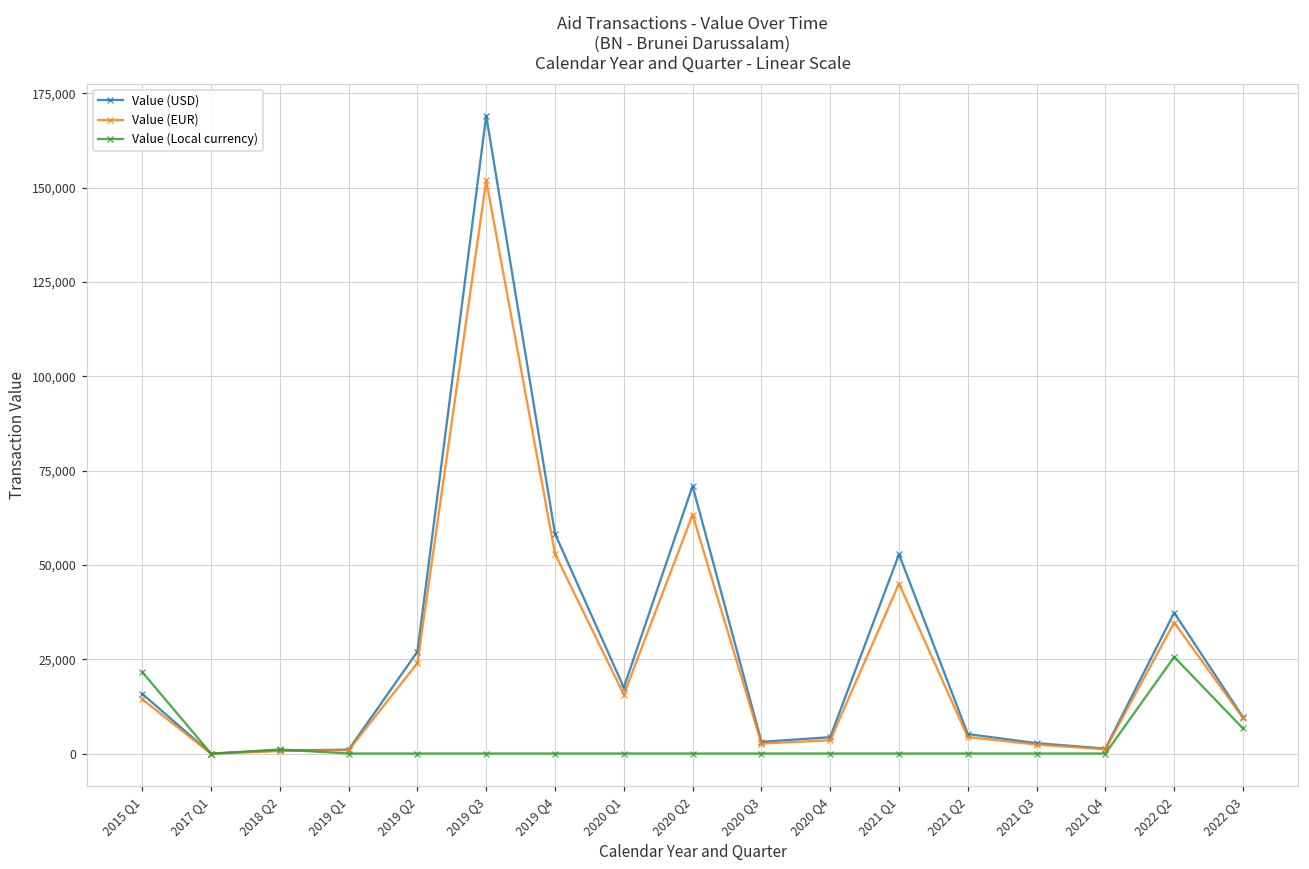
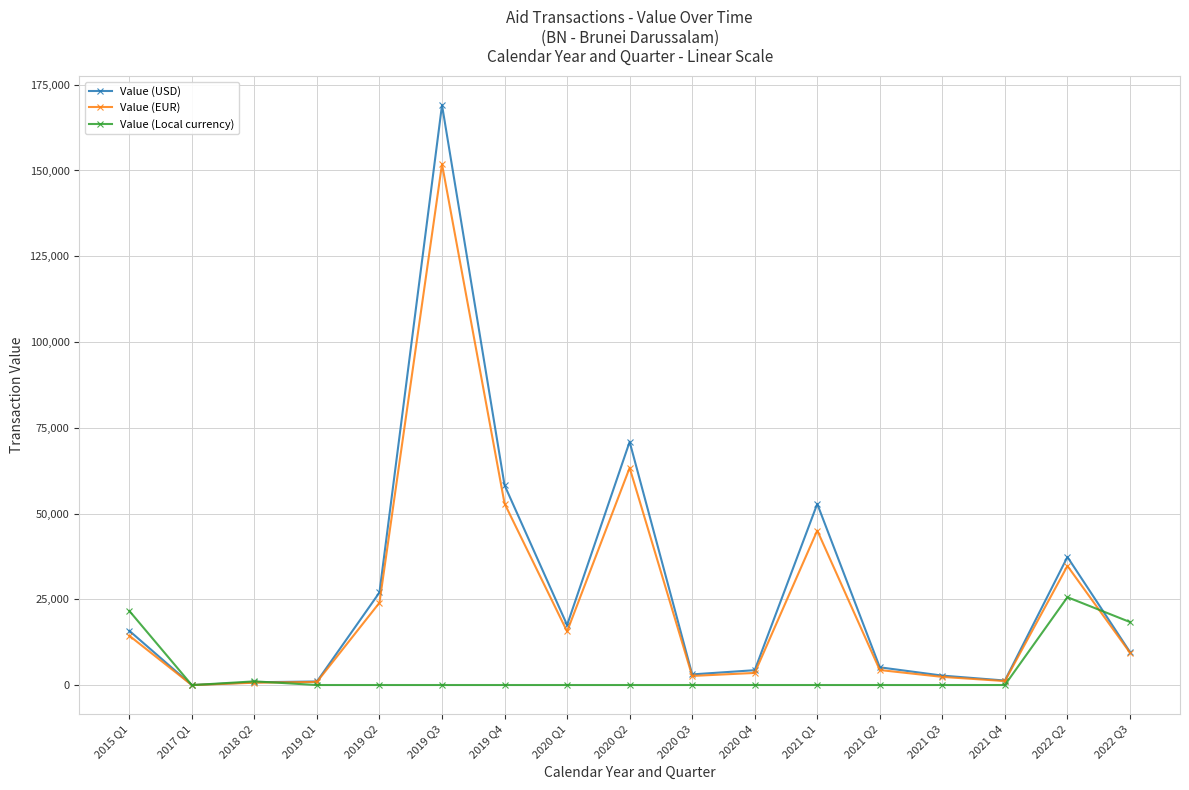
  {
    "Value (USD)": {
      "2015 Q1": "16,000",
      "2019 Q2": "27,000",
      "2019 Q3": "169,000",
      "2019 Q4": "58,000",
      "2020 Q1": "17,000",
      "2020 Q2": "71,000",
      "2020 Q4": "4,000",
      "2021 Q1": "53,000",
      "2021 Q2": "5,000",
      "2022 Q2": "37,000"
    },
    "Value (EUR)": {
      "2015 Q1": "14,000",
      "2019 Q2": "24,000",
      "2019 Q3": "152,000",
      "2019 Q4": "53,000",
      "2020 Q1": "16,000",
      "2020 Q2": "63,000",
      "2020 Q4": "4,000",
      "2021 Q1": "45,000",
      "2021 Q2": "4,000",
      "2022 Q2": "35,000"
    },
    "Value (Local currency)": {
      "2015 Q1": "22,000",
      "2019 Q1": "0",
      "2019 Q2": "0",
      "2019 Q3": "0",
      "2019 Q4": "0",
      "2020 Q1": "0",
      "2020 Q2": "0",
      "2020 Q3": "0",
      "2020 Q4": "0",
      "2021 Q1": "0",
      "2021 Q2": "0",
      "2021 Q3": "0",
      "2021 Q4": "0",
      "2022 Q2": "26,000",
-     "2022 Q3": "7,000"
+     "2022 Q3": "18,000"
    }
  }
